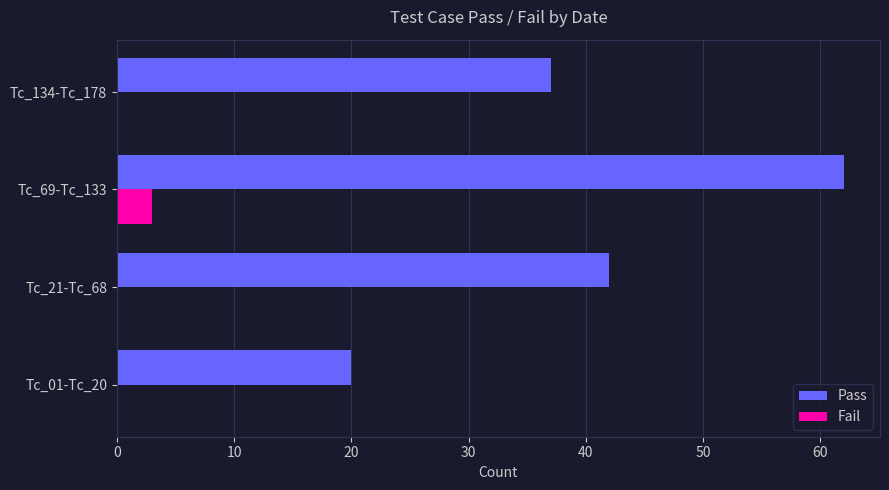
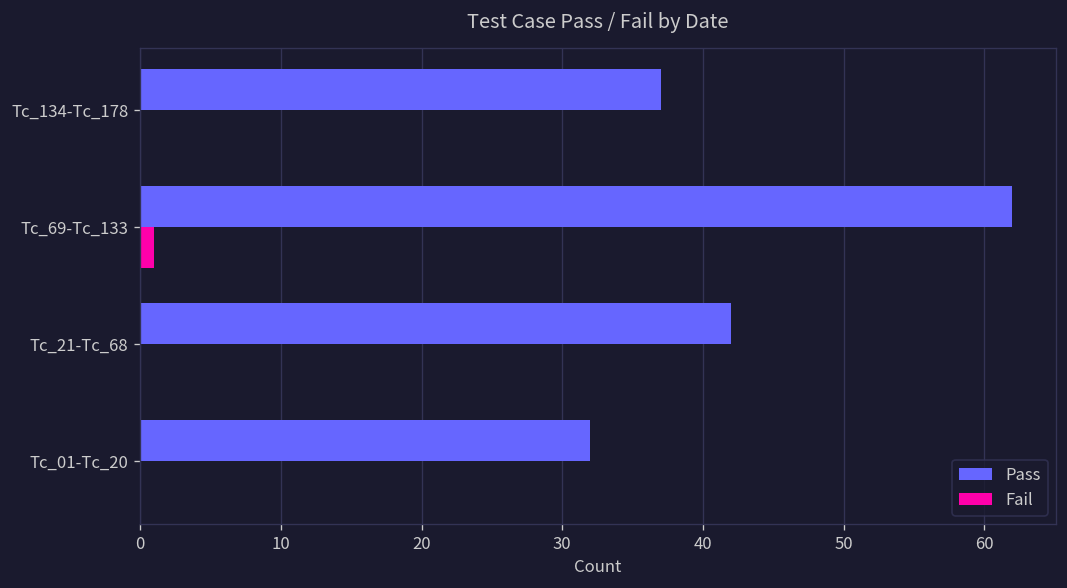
  {
    "Pass": {
      "Tc_134-Tc_178": 37,
      "Tc_69-Tc_133": 62,
      "Tc_21-Tc_68": 42,
-     "Tc_01-Tc_20": 20
+     "Tc_01-Tc_20": 32
    },
    "Fail": {
      "Tc_134-Tc_178": 0,
-     "Tc_69-Tc_133": 3,
+     "Tc_69-Tc_133": 1,
      "Tc_21-Tc_68": 0,
      "Tc_01-Tc_20": 0
    }
  }
